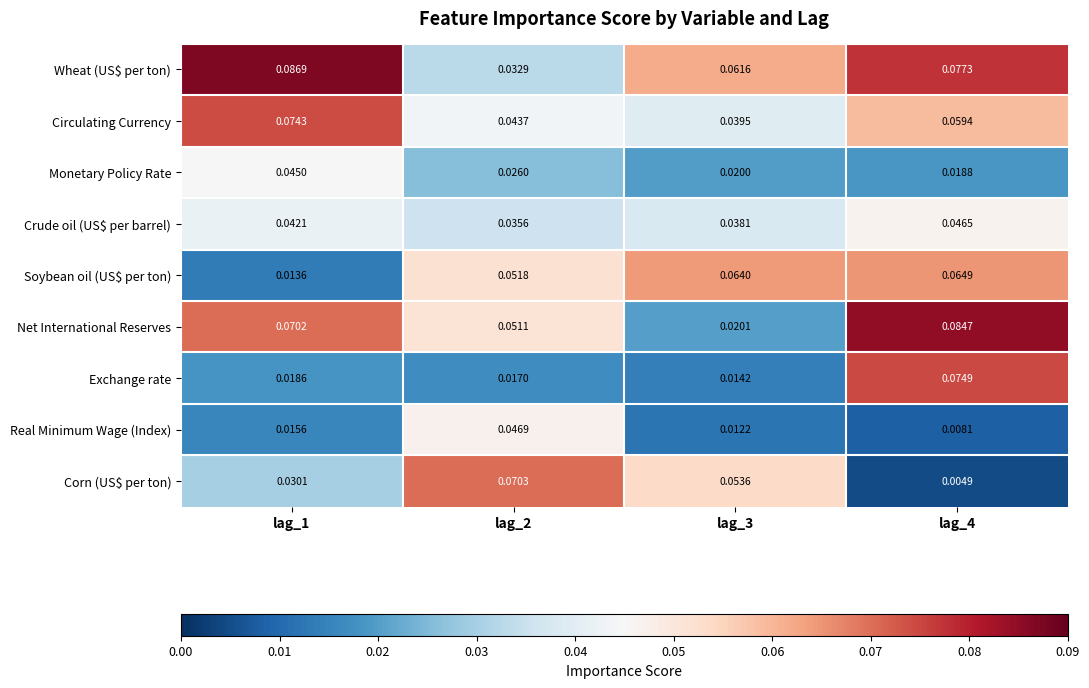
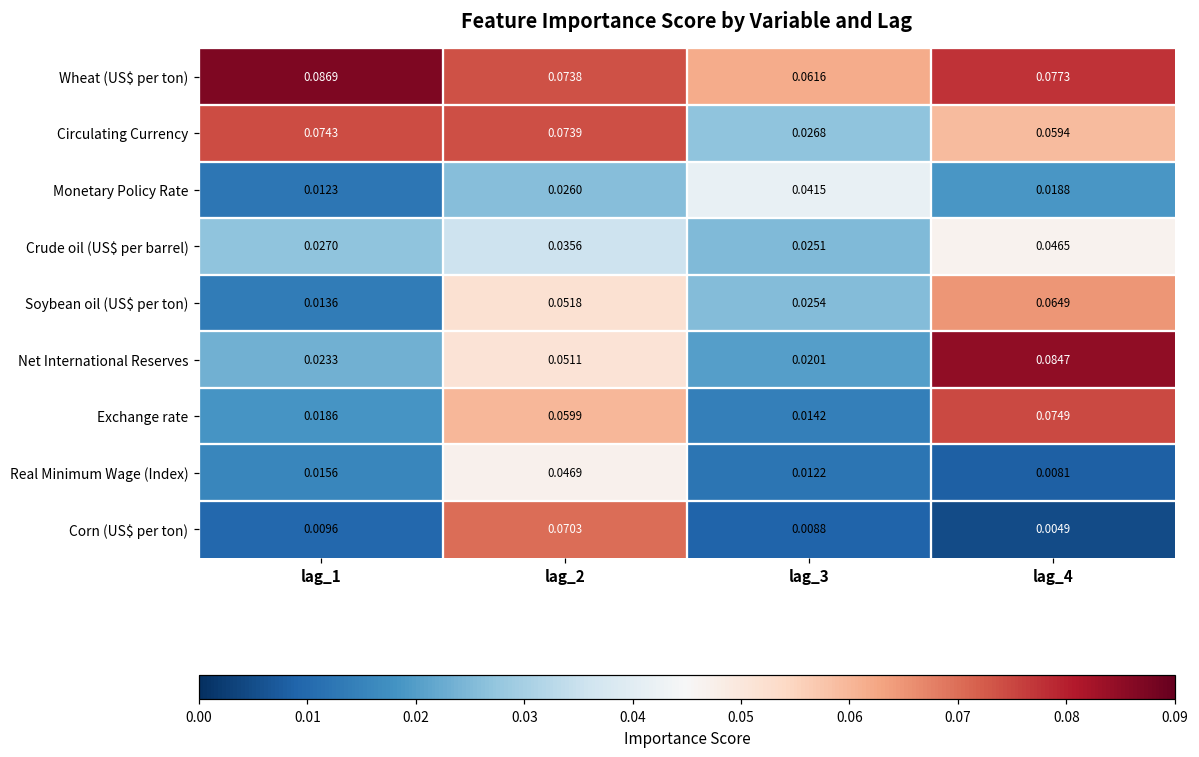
  {
    "Wheat (US$ per ton)": {
      "lag_1": 0.0869,
-     "lag_2": 0.0329,
+     "lag_2": 0.0738,
      "lag_3": 0.0616,
      "lag_4": 0.0773
    },
    "Circulating Currency": {
      "lag_1": 0.0743,
-     "lag_2": 0.0437,
-     "lag_3": 0.0395,
+     "lag_2": 0.0739,
+     "lag_3": 0.0268,
      "lag_4": 0.0594
    },
    "Monetary Policy Rate": {
-     "lag_1": 0.0450,
+     "lag_1": 0.0123,
      "lag_2": 0.0260,
-     "lag_3": 0.0200,
+     "lag_3": 0.0415,
      "lag_4": 0.0188
    },
    "Crude oil (US$ per barrel)": {
-     "lag_1": 0.0421,
+     "lag_1": 0.0270,
      "lag_2": 0.0356,
-     "lag_3": 0.0381,
+     "lag_3": 0.0251,
      "lag_4": 0.0465
    },
    "Soybean oil (US$ per ton)": {
      "lag_1": 0.0136,
      "lag_2": 0.0518,
-     "lag_3": 0.0640,
+     "lag_3": 0.0254,
      "lag_4": 0.0649
    },
    "Net International Reserves": {
-     "lag_1": 0.0702,
+     "lag_1": 0.0233,
      "lag_2": 0.0511,
      "lag_3": 0.0201,
      "lag_4": 0.0847
    },
    "Exchange rate": {
      "lag_1": 0.0186,
-     "lag_2": 0.0170,
+     "lag_2": 0.0599,
      "lag_3": 0.0142,
      "lag_4": 0.0749
    },
    "Real Minimum Wage (Index)": {
      "lag_1": 0.0156,
      "lag_2": 0.0469,
      "lag_3": 0.0122,
      "lag_4": 0.0081
    },
    "Corn (US$ per ton)": {
-     "lag_1": 0.0301,
+     "lag_1": 0.0096,
      "lag_2": 0.0703,
-     "lag_3": 0.0536,
+     "lag_3": 0.0088,
      "lag_4": 0.0049
    }
  }
